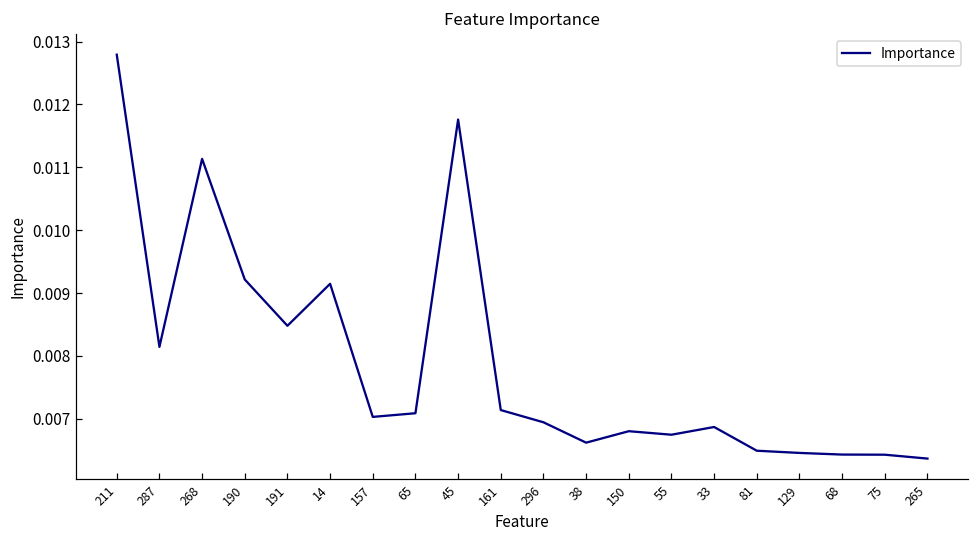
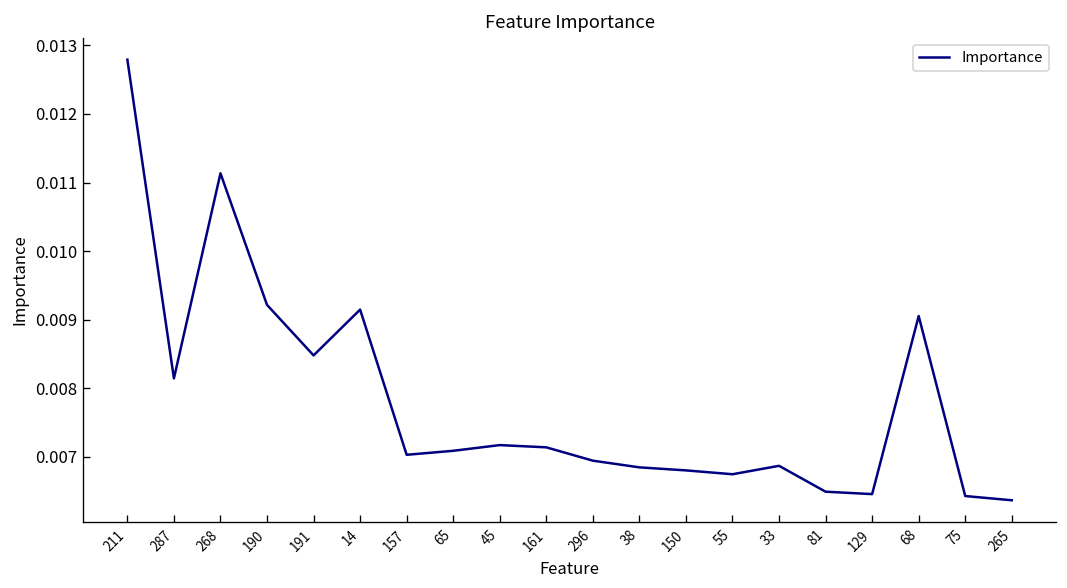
  {
    "211": 0.0128,
    "287": 0.0081,
    "268": 0.0111,
    "190": 0.0092,
    "191": 0.0085,
    "14": 0.0091,
    "157": 0.0070,
    "65": 0.0071,
-   "45": 0.0118,
+   "45": 0.0072,
    "161": 0.0071,
    "296": 0.0069,
-   "38": 0.0066,
+   "38": 0.0068,
    "150": 0.0068,
    "55": 0.0067,
    "33": 0.0069,
    "81": 0.0065,
    "129": 0.0065,
-   "68": 0.0064,
+   "68": 0.0091,
    "75": 0.0064,
    "265": 0.0064
  }
